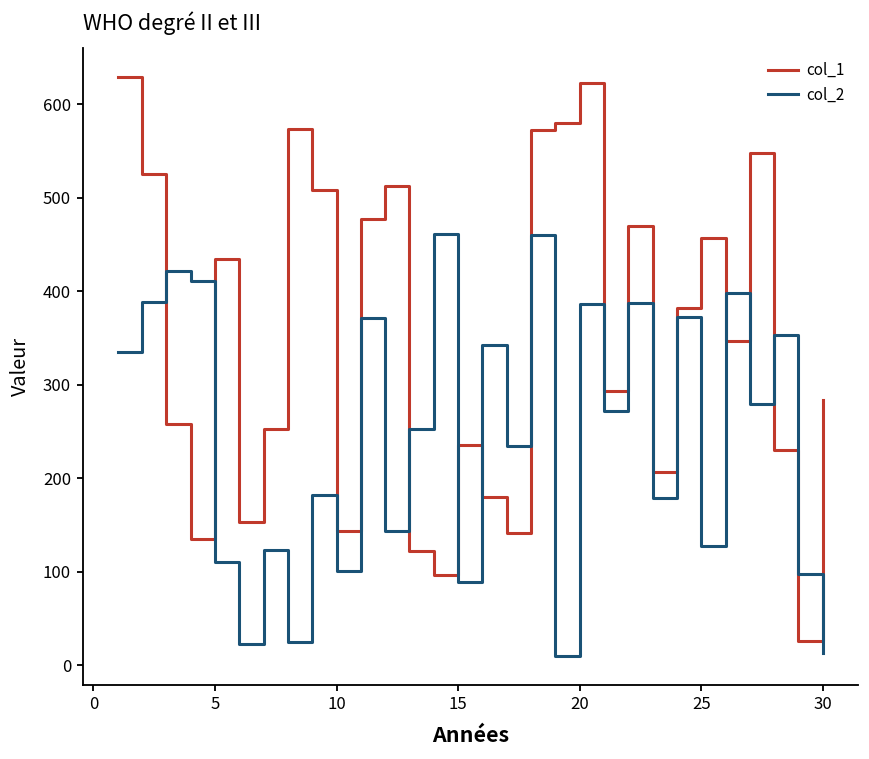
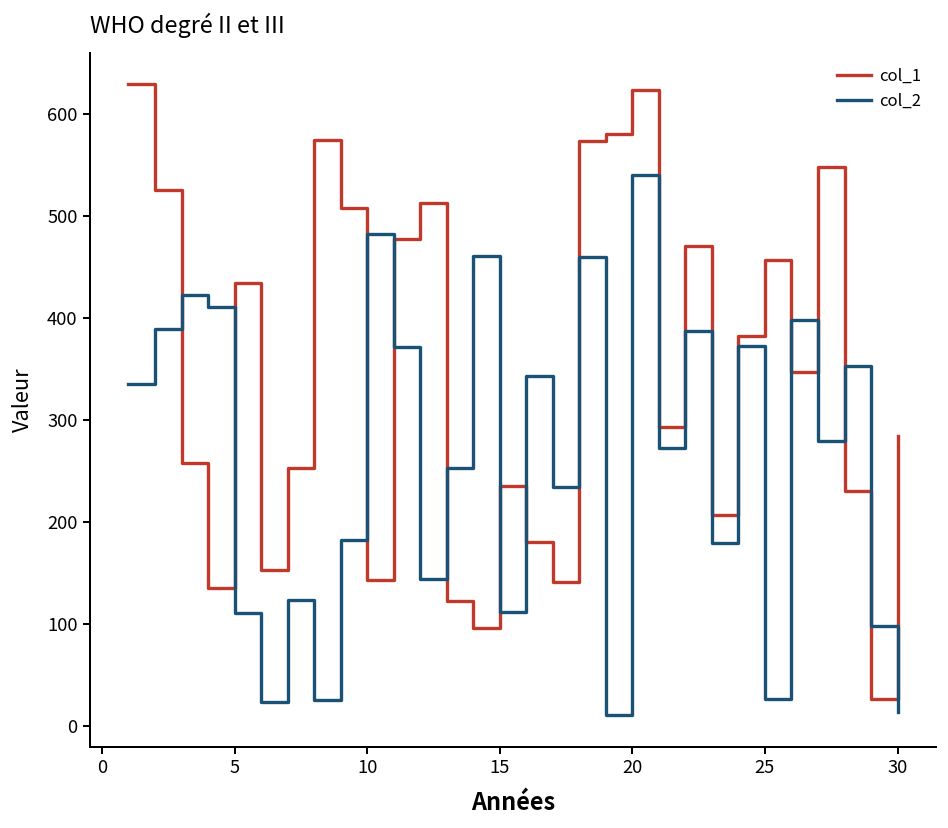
  {
    "col_1": {
      "5": 430,
      "10": 140,
      "15": 240,
      "20": 620,
      "25": 460,
      "30": 280
    },
    "col_2": {
      "5": 110,
-     "10": 100,
-     "15": 90,
-     "20": 390,
-     "25": 130,
+     "10": 480,
+     "15": 110,
+     "20": 540,
+     "25": 30,
      "30": 10
    }
  }
